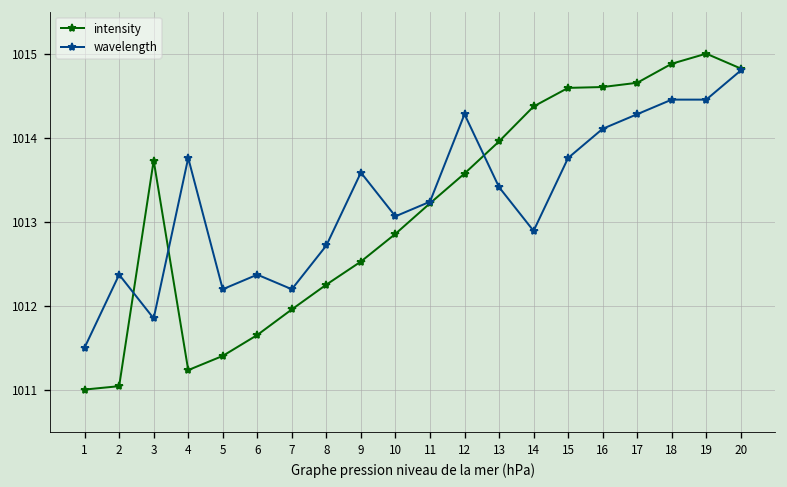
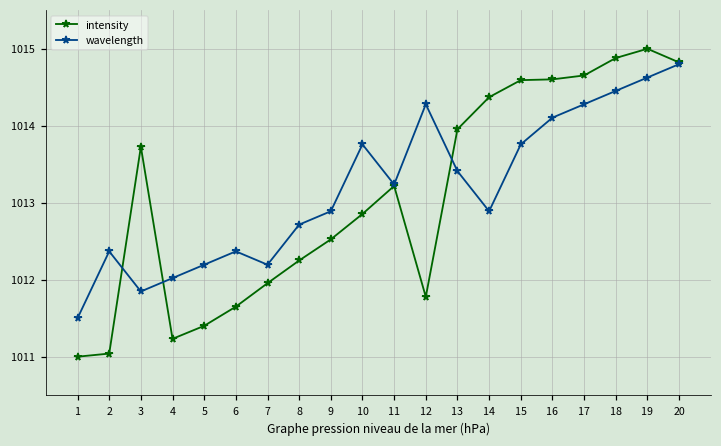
  {
    "intensity": {
      "1": 1011.0,
      "2": 1011.0,
      "3": 1013.7,
      "4": 1011.2,
      "5": 1011.4,
      "6": 1011.6,
      "7": 1012.0,
      "8": 1012.2,
      "9": 1012.5,
      "10": 1012.9,
-     "12": 1013.6,
+     "12": 1011.8,
      "13": 1014.0,
      "14": 1014.4,
      "15": 1014.6,
      "16": 1014.6,
      "17": 1014.7,
      "18": 1014.9,
      "19": 1015.0
    },
    "wavelength": {
      "1": 1011.5,
      "2": 1012.4,
      "3": 1011.8,
-     "4": 1013.8,
+     "4": 1012.0,
      "5": 1012.2,
      "6": 1012.4,
      "7": 1012.2,
      "8": 1012.7,
-     "9": 1013.6,
-     "10": 1013.1,
+     "9": 1012.9,
+     "10": 1013.8,
      "12": 1014.3,
      "13": 1013.4,
      "14": 1012.9,
      "15": 1013.8,
      "16": 1014.1,
      "17": 1014.3,
      "18": 1014.5,
-     "19": 1014.5
+     "19": 1014.6
    }
  }
